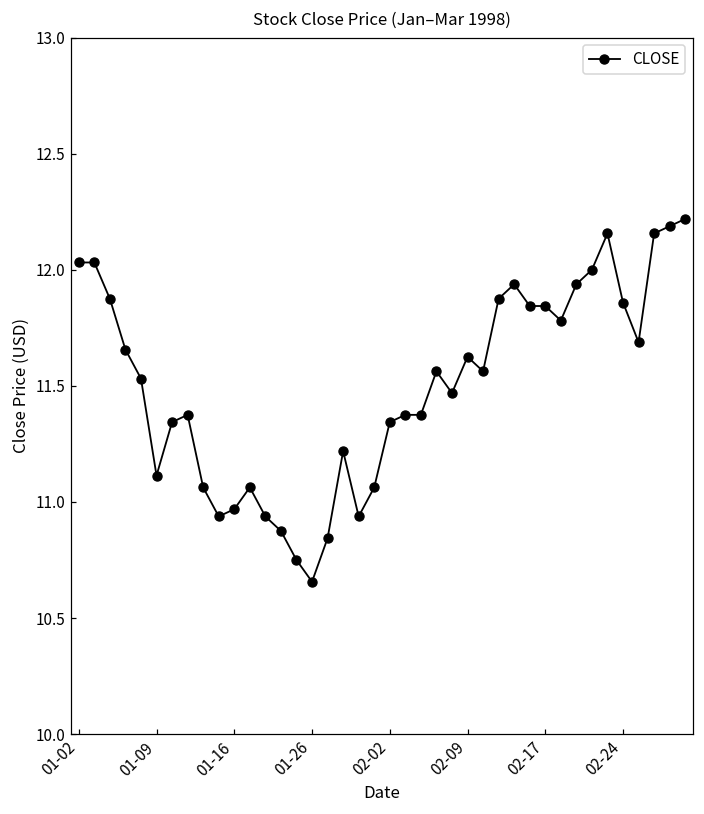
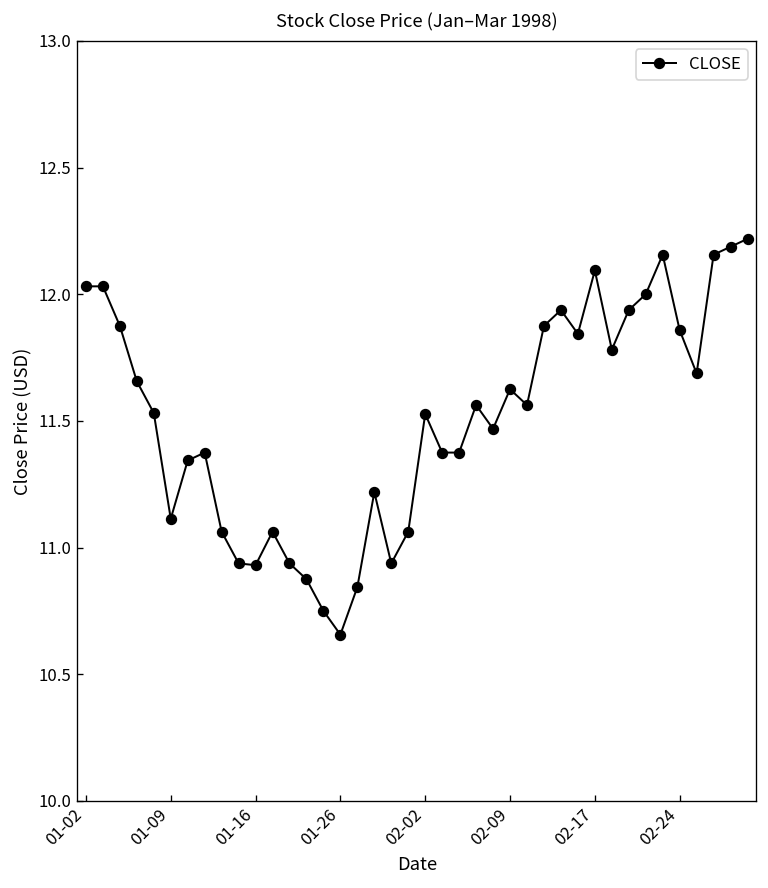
  {
    "01-02": 12.03,
    "01-09": 11.11,
-   "01-16": 10.97,
+   "01-16": 10.93,
    "01-26": 10.66,
-   "02-02": 11.34,
+   "02-02": 11.53,
    "02-09": 11.63,
-   "02-17": 11.84,
+   "02-17": 12.09,
    "02-24": 11.86
  }
